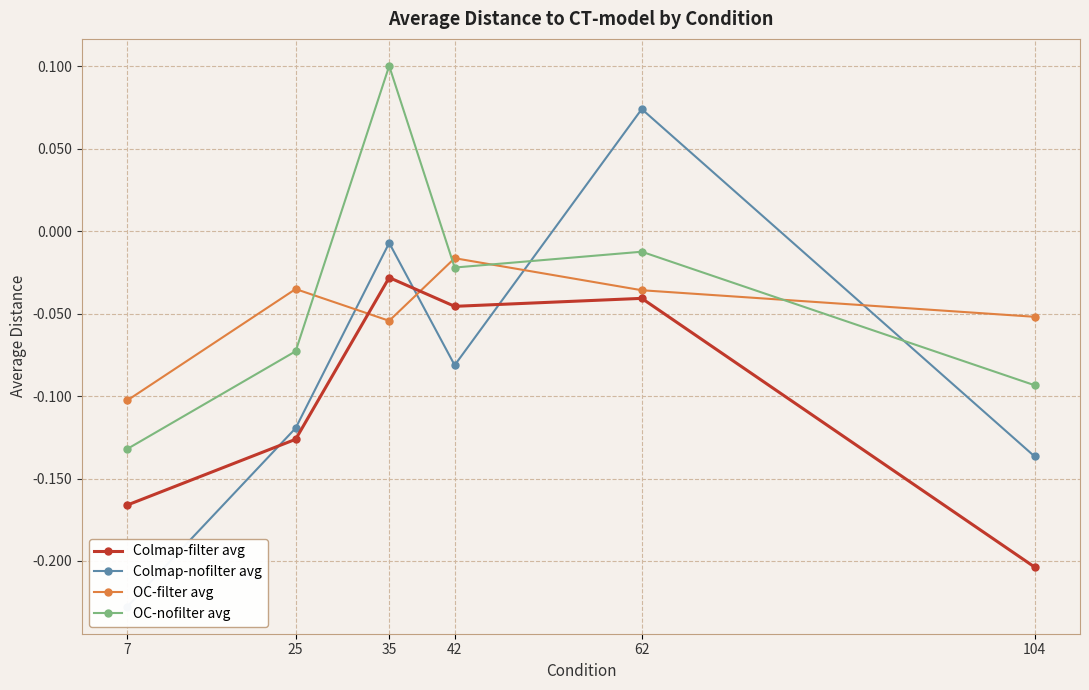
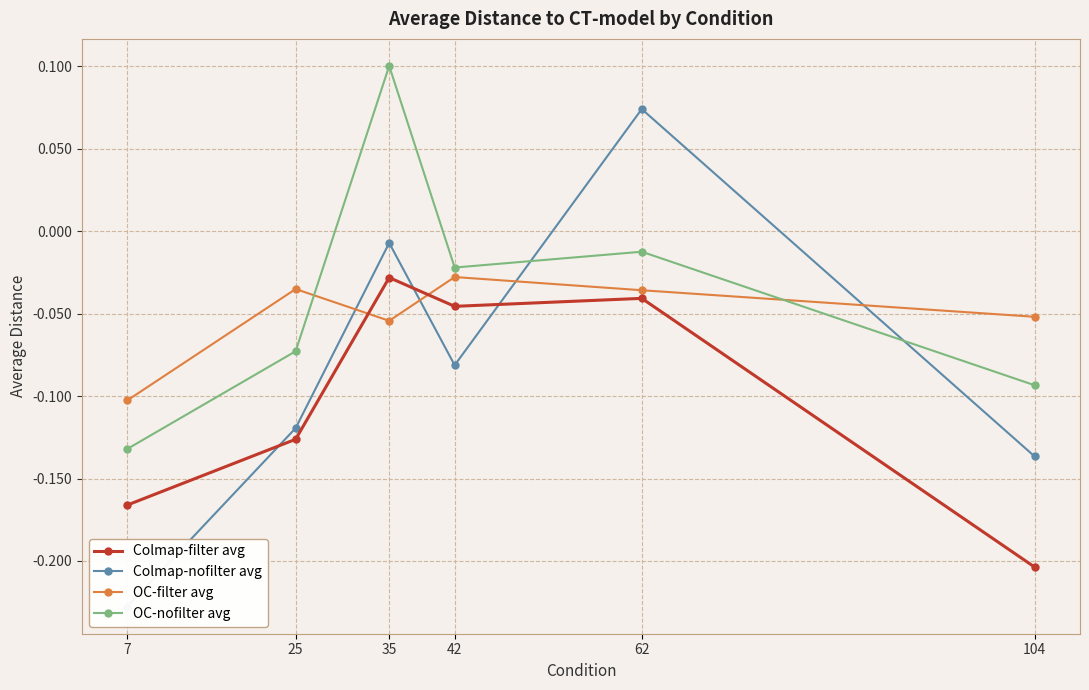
  {
    "Colmap-filter avg": {
      "7": -0.166,
      "25": -0.126,
      "35": -0.028,
      "42": -0.046,
      "62": -0.041,
      "104": -0.204
    },
    "Colmap-nofilter avg": {
      "25": -0.119,
      "35": -0.007,
      "42": -0.081,
      "62": 0.074,
      "104": -0.137
    },
    "OC-filter avg": {
      "7": -0.103,
      "25": -0.035,
      "35": -0.054,
-     "42": -0.016,
+     "42": -0.028,
      "62": -0.036,
      "104": -0.052
    },
    "OC-nofilter avg": {
      "7": -0.132,
      "25": -0.073,
      "35": 0.100,
      "42": -0.022,
      "62": -0.012,
      "104": -0.093
    }
  }
